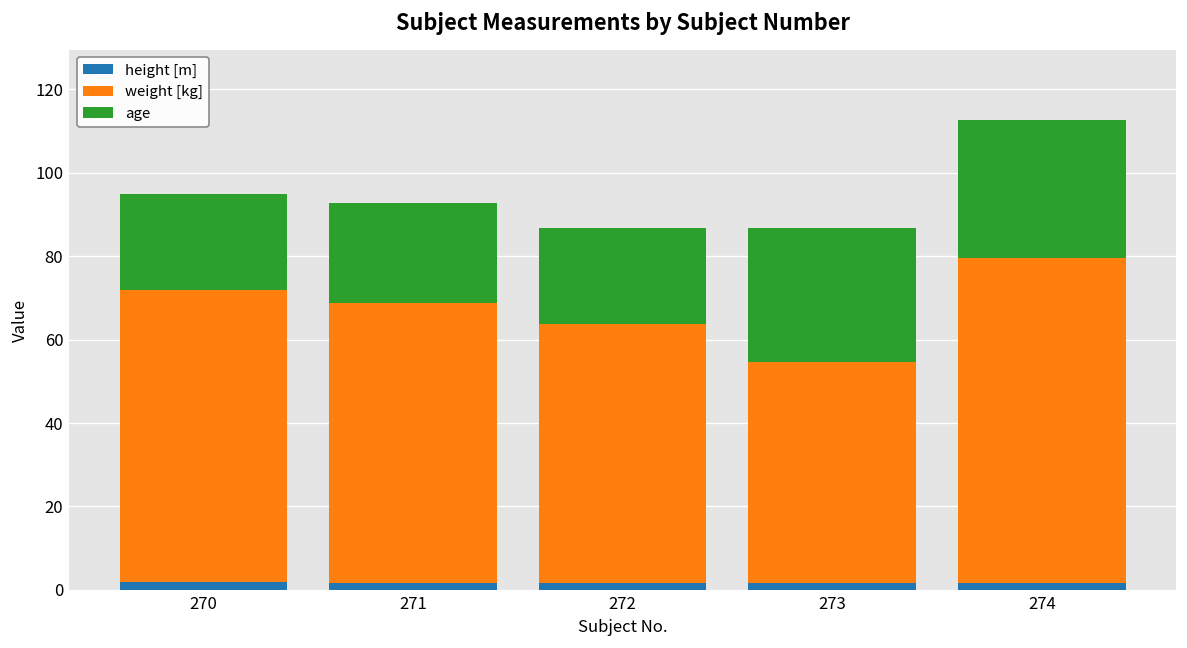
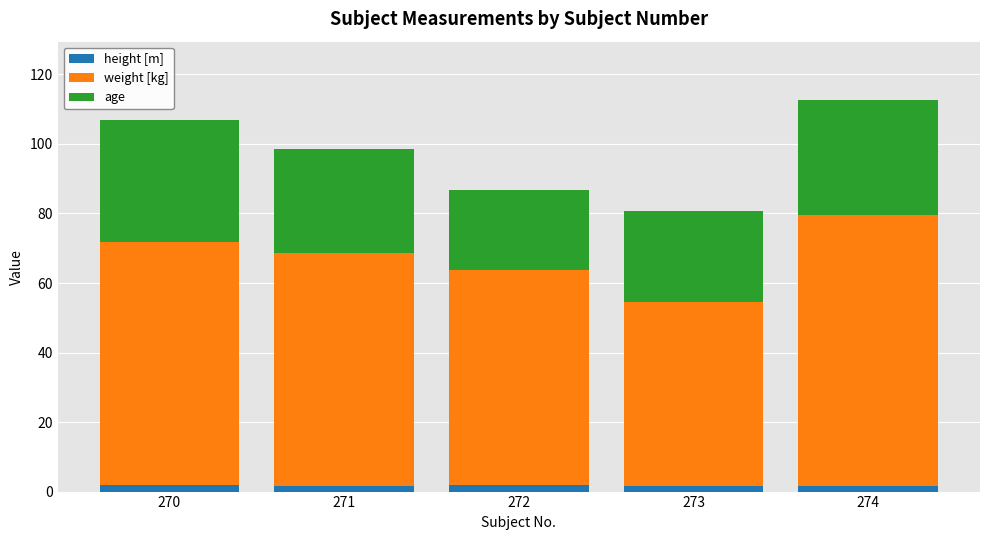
  {
    "height [m]": {
      "270": 2,
      "271": 2,
      "272": 2,
      "273": 2,
      "274": 2
    },
    "weight [kg]": {
      "270": 70,
      "271": 67,
      "272": 62,
      "273": 53,
      "274": 78
    },
    "age": {
-     "270": 23,
-     "271": 24,
+     "270": 35,
+     "271": 30,
      "272": 23,
-     "273": 32,
+     "273": 26,
      "274": 33
    }
  }
